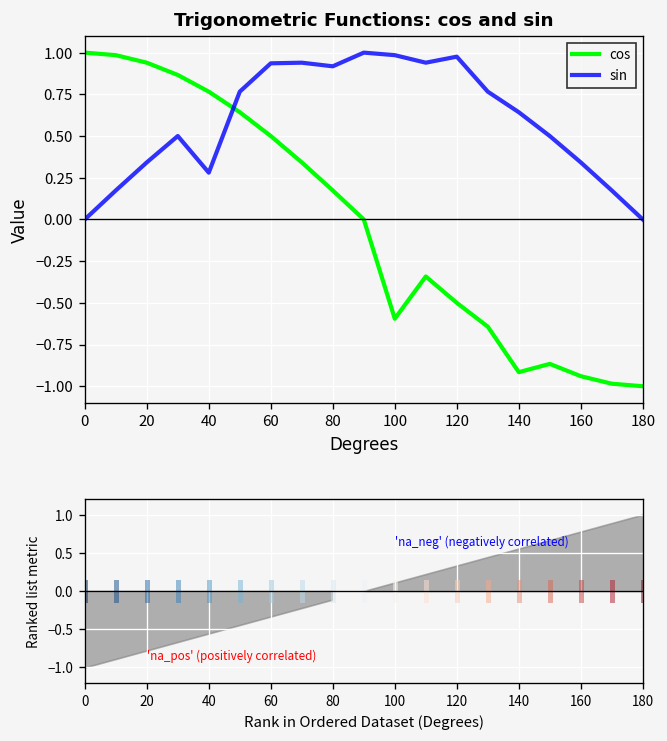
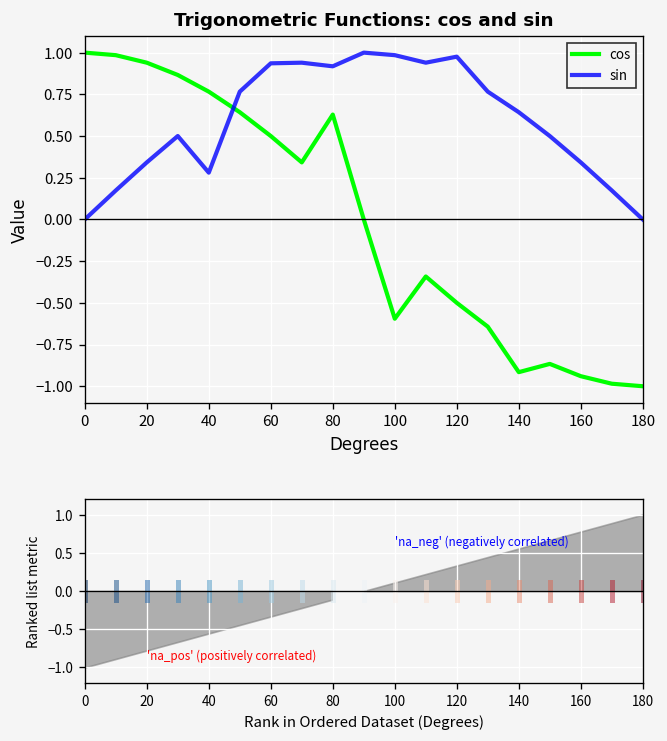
  {
    "Trigonometric Functions: cos and sin": {
      "cos": {
        "0": 1.00,
        "20": 0.94,
        "40": 0.77,
        "60": 0.50,
-       "80": 0.17,
+       "80": 0.63,
        "100": -0.60,
        "120": -0.50,
        "140": -0.92,
        "160": -0.94,
        "180": -1.00
      },
      "sin": {
        "0": 0.00,
        "20": 0.34,
        "40": 0.28,
        "60": 0.94,
        "80": 0.92,
        "100": 0.98,
        "120": 0.98,
        "140": 0.64,
        "160": 0.34,
        "180": 0.00
      }
    }
  }
